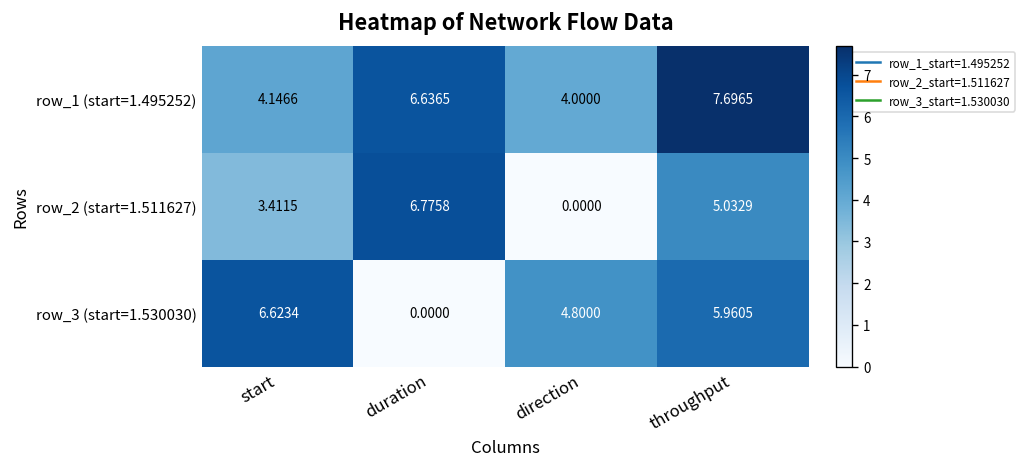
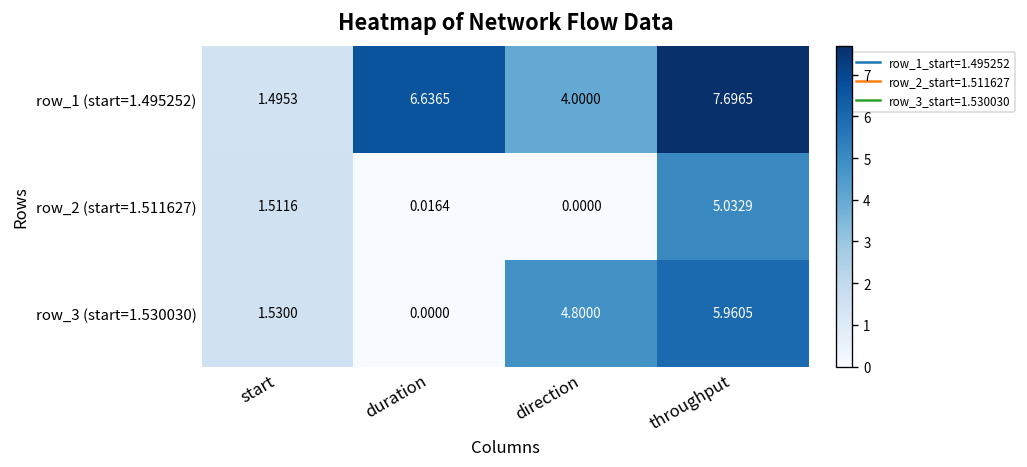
  {
    "row_1 (start=1.495252)": {
-     "start": 4.1466,
+     "start": 1.4953,
      "duration": 6.6365,
      "direction": 4.0000,
      "throughput": 7.6965
    },
    "row_2 (start=1.511627)": {
-     "start": 3.4115,
-     "duration": 6.7758,
+     "start": 1.5116,
+     "duration": 0.0164,
      "direction": 0.0000,
      "throughput": 5.0329
    },
    "row_3 (start=1.530030)": {
-     "start": 6.6234,
+     "start": 1.5300,
      "duration": 0.0000,
      "direction": 4.8000,
      "throughput": 5.9605
    }
  }
